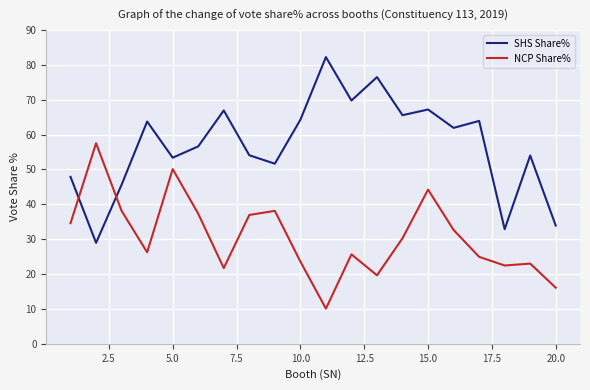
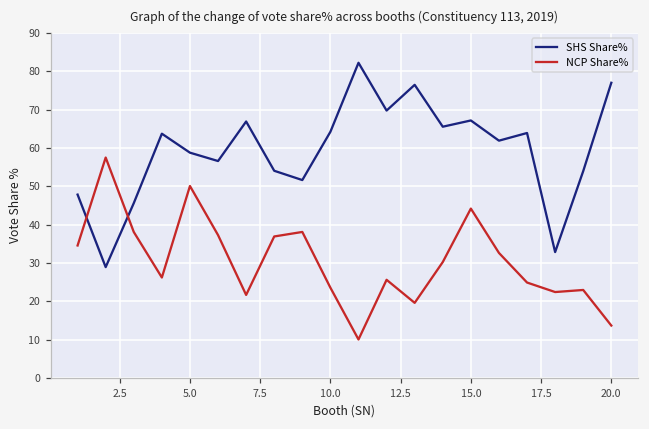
  {
    "SHS Share%": {
-     "5.0": 53,
+     "5.0": 59,
      "10.0": 64,
      "15.0": 67,
-     "20.0": 34
+     "20.0": 77
    },
    "NCP Share%": {
      "5.0": 50,
      "10.0": 24,
      "15.0": 44,
-     "20.0": 16
+     "20.0": 14
    }
  }
